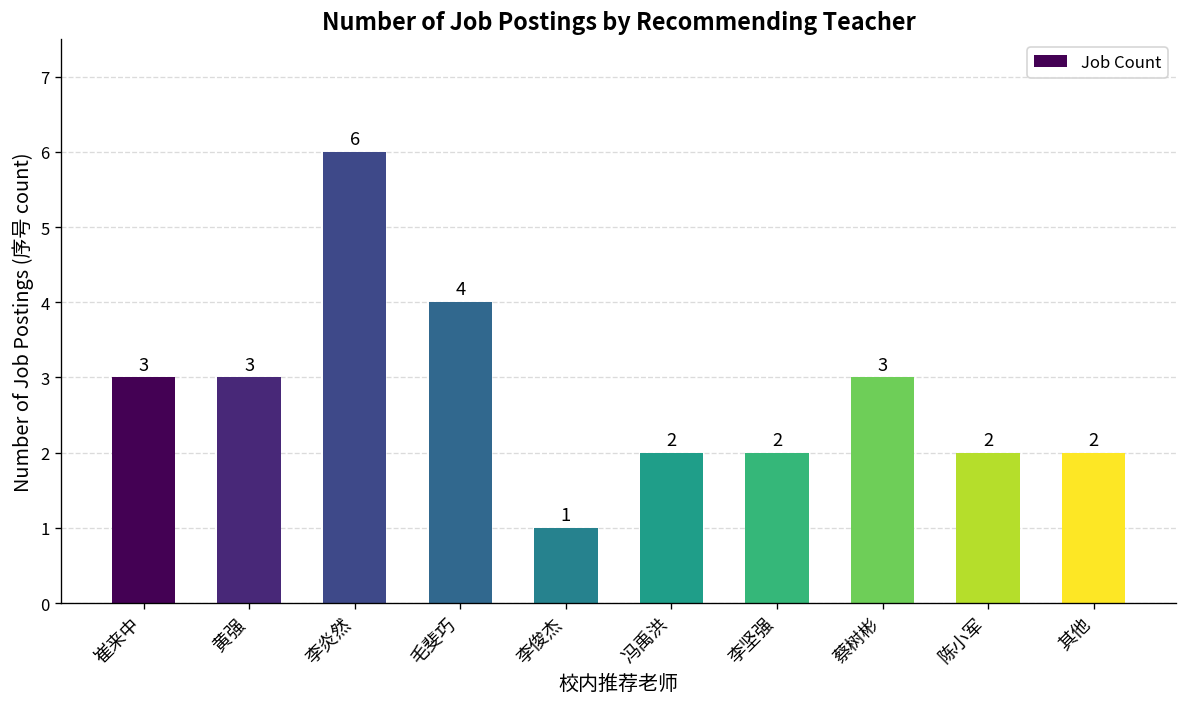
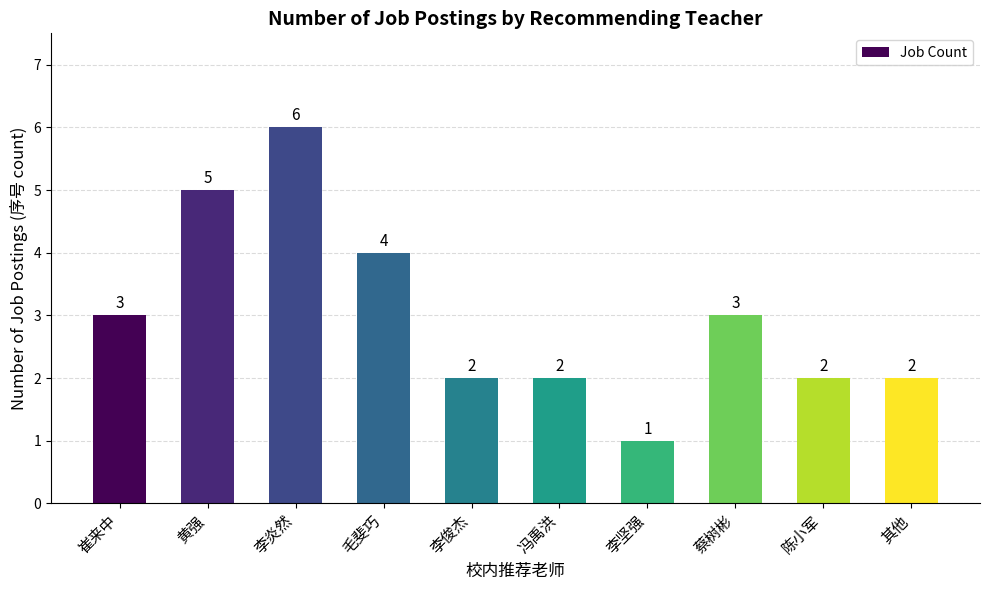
  {
    "崔来中": 3,
-   "黄强": 3,
+   "黄强": 5,
    "李炎然": 6,
    "毛斐巧": 4,
-   "李俊杰": 1,
+   "李俊杰": 2,
    "冯禹洪": 2,
-   "李坚强": 2,
+   "李坚强": 1,
    "蔡树彬": 3,
    "陈小军": 2,
    "其他": 2
  }
